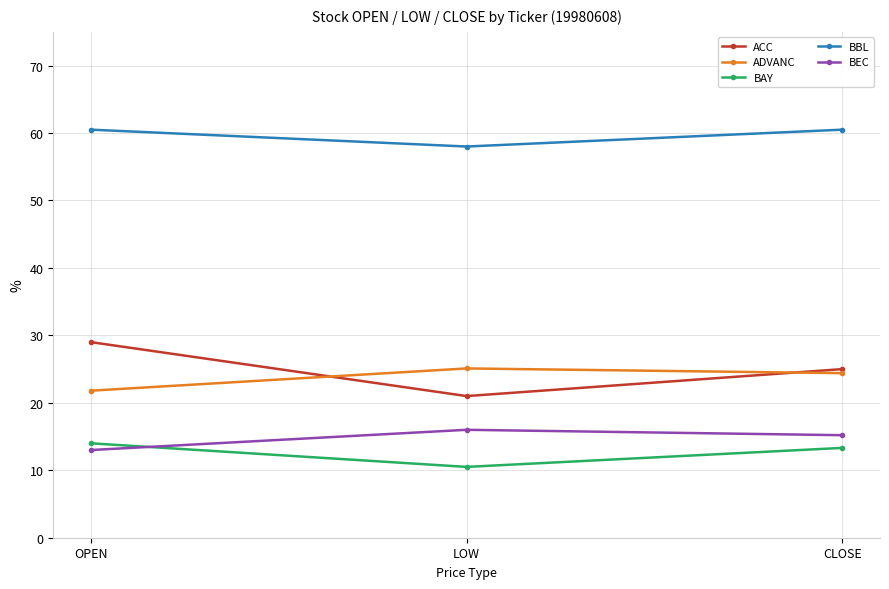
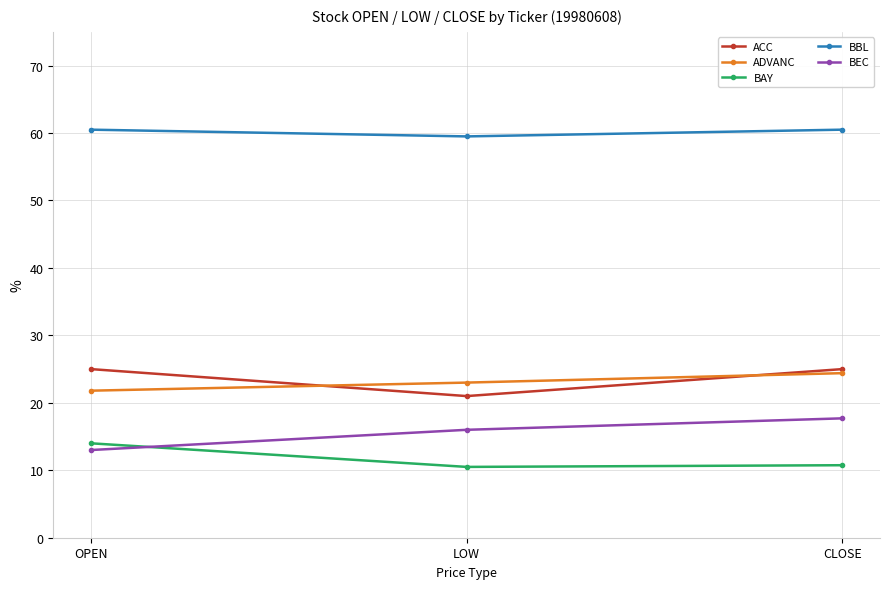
  {
    "ACC": {
-     "OPEN": 29,
+     "OPEN": 25,
      "LOW": 21,
      "CLOSE": 25
    },
    "ADVANC": {
      "OPEN": 22,
-     "LOW": 25,
+     "LOW": 23,
      "CLOSE": 24
    },
    "BAY": {
      "OPEN": 14,
      "LOW": 11,
-     "CLOSE": 13
+     "CLOSE": 11
    },
    "BBL": {
      "OPEN": 61,
-     "LOW": 58,
+     "LOW": 60,
      "CLOSE": 61
    },
    "BEC": {
      "OPEN": 13,
      "LOW": 16,
-     "CLOSE": 15
+     "CLOSE": 18
    }
  }
